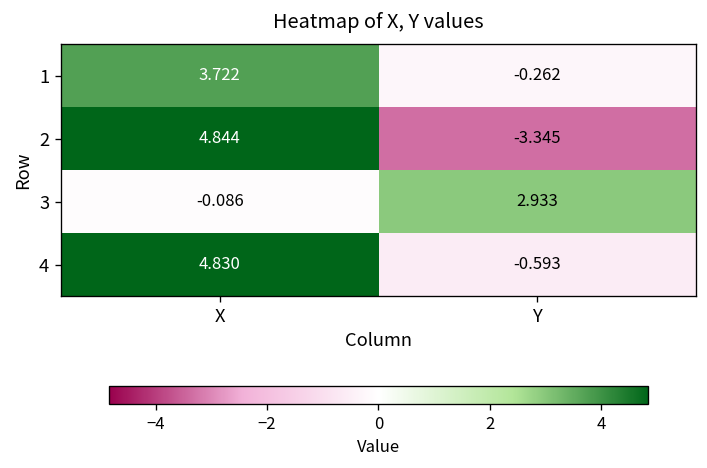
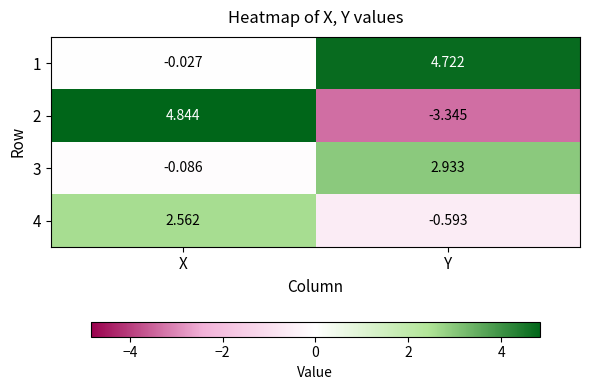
  {
    "1": {
-     "X": 3.722,
-     "Y": -0.262
+     "X": -0.027,
+     "Y": 4.722
    },
    "2": {
      "X": 4.844,
      "Y": -3.345
    },
    "3": {
      "X": -0.086,
      "Y": 2.933
    },
    "4": {
-     "X": 4.830,
+     "X": 2.562,
      "Y": -0.593
    }
  }
